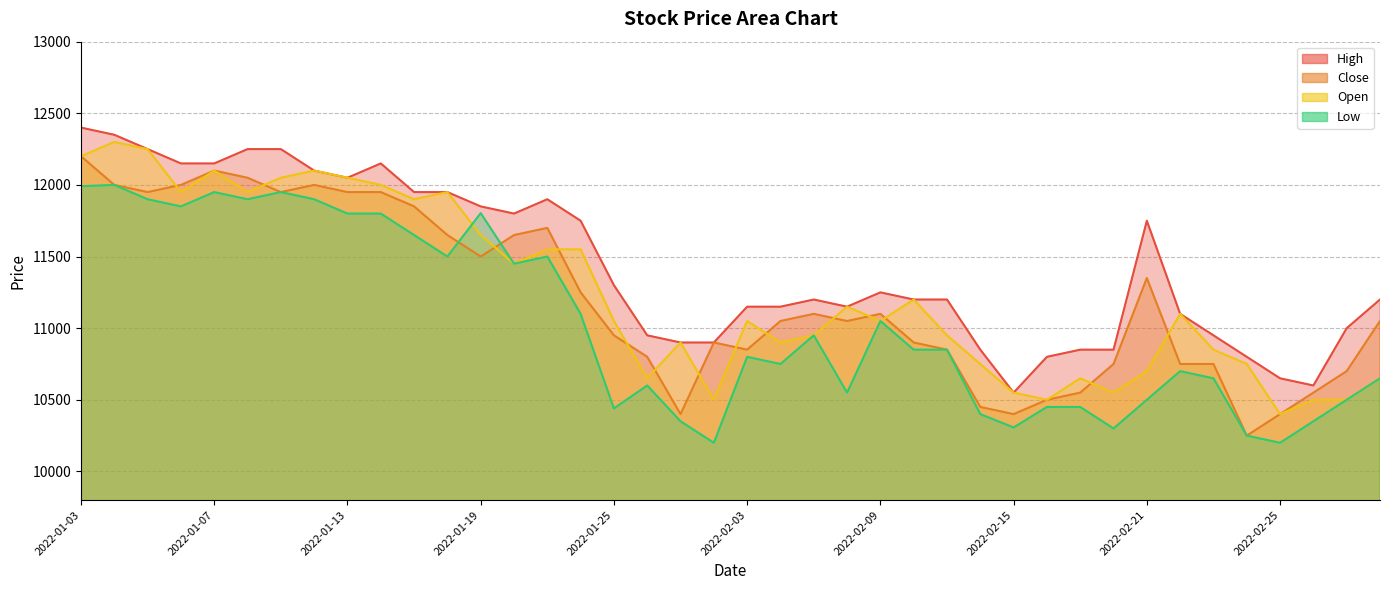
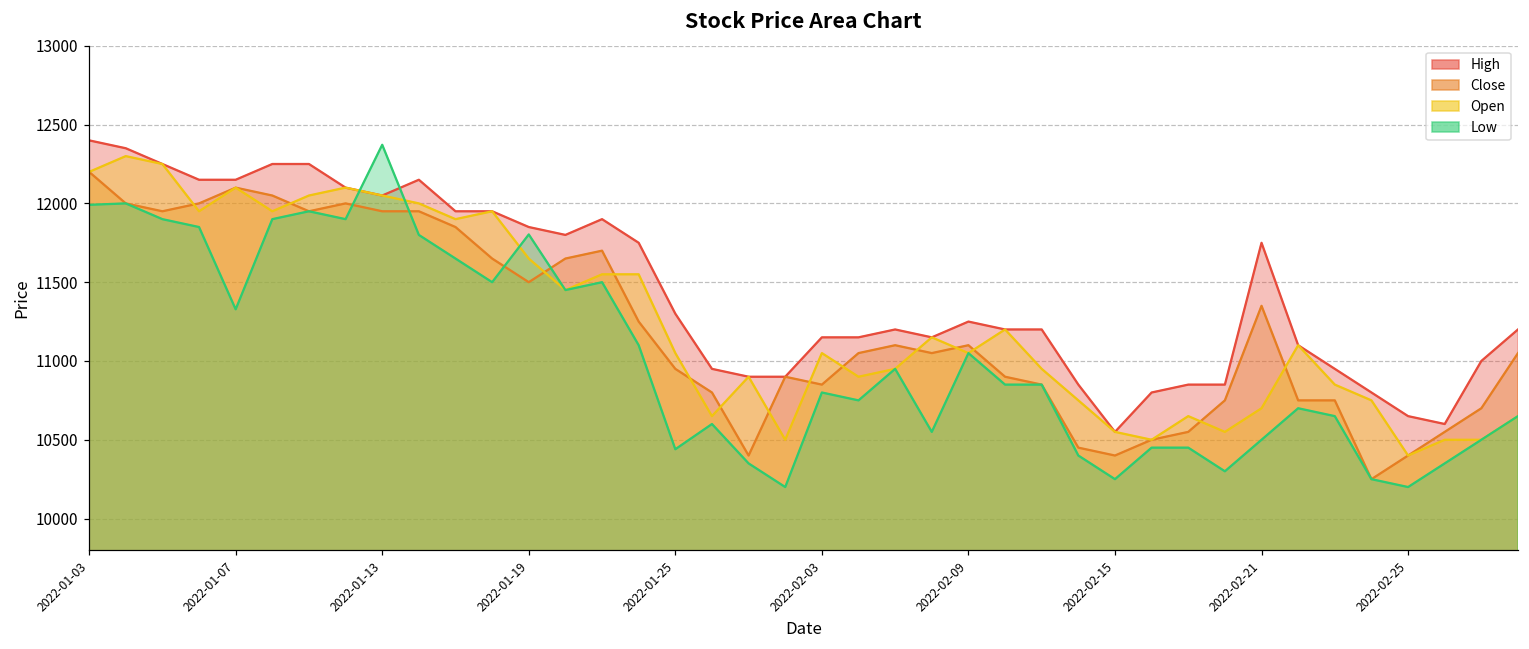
  {
    "Low": {
      "2022-01-03": 11990,
-     "2022-01-07": 11950,
-     "2022-01-13": 11800,
+     "2022-01-07": 11330,
+     "2022-01-13": 12370,
      "2022-01-19": 11800,
      "2022-01-25": 10440,
      "2022-02-03": 10800,
-     "2022-02-15": 10310,
+     "2022-02-15": 10250,
      "2022-02-21": 10500,
      "2022-02-25": 10200
    }
  }
